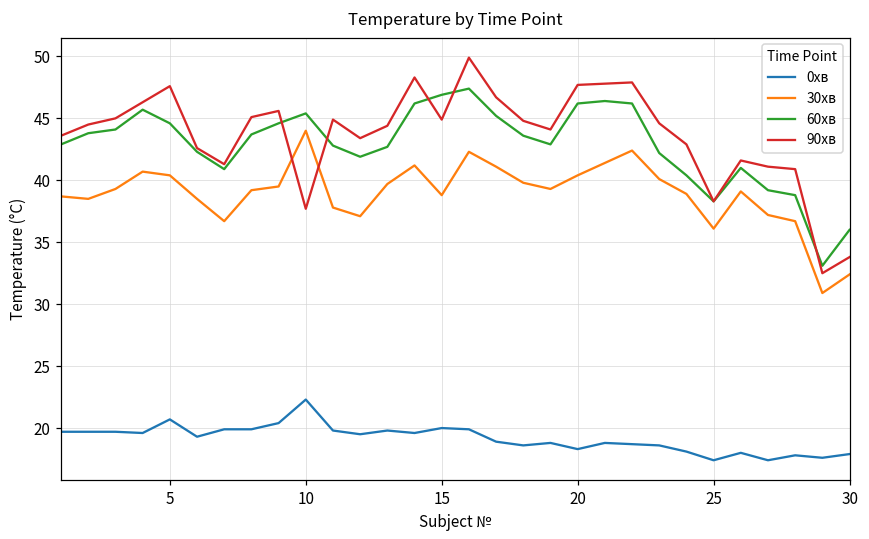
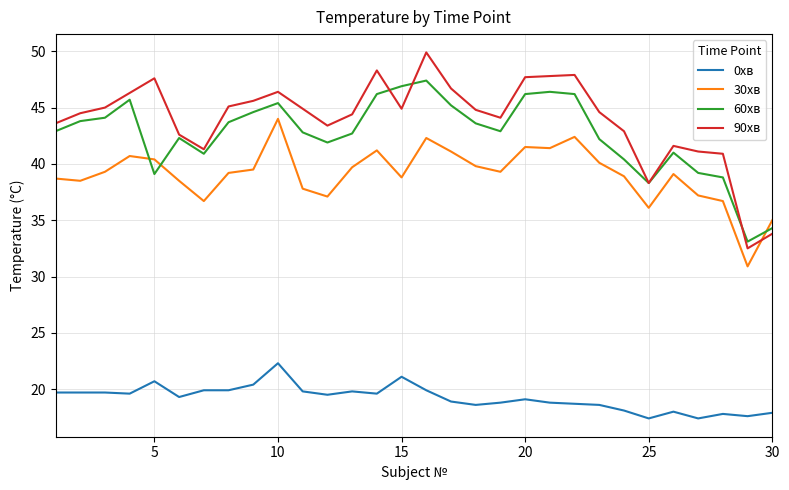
  {
    "0хв": {
      "5": 20.7,
      "10": 22.3,
-     "15": 20.0,
-     "20": 18.3,
+     "15": 21.1,
+     "20": 19.1,
      "25": 17.4,
      "30": 17.9
    },
    "30хв": {
      "5": 40.4,
      "10": 44.0,
      "15": 38.8,
-     "20": 40.4,
+     "20": 41.5,
      "25": 36.1,
-     "30": 32.4
+     "30": 35.0
    },
    "60хв": {
-     "5": 44.6,
+     "5": 39.1,
      "10": 45.4,
      "15": 46.9,
      "20": 46.2,
-     "30": 36.0
+     "30": 34.3
    },
    "90хв": {
      "5": 47.6,
-     "10": 37.7,
+     "10": 46.4,
      "15": 44.9,
      "20": 47.7,
      "30": 33.8
    }
  }
